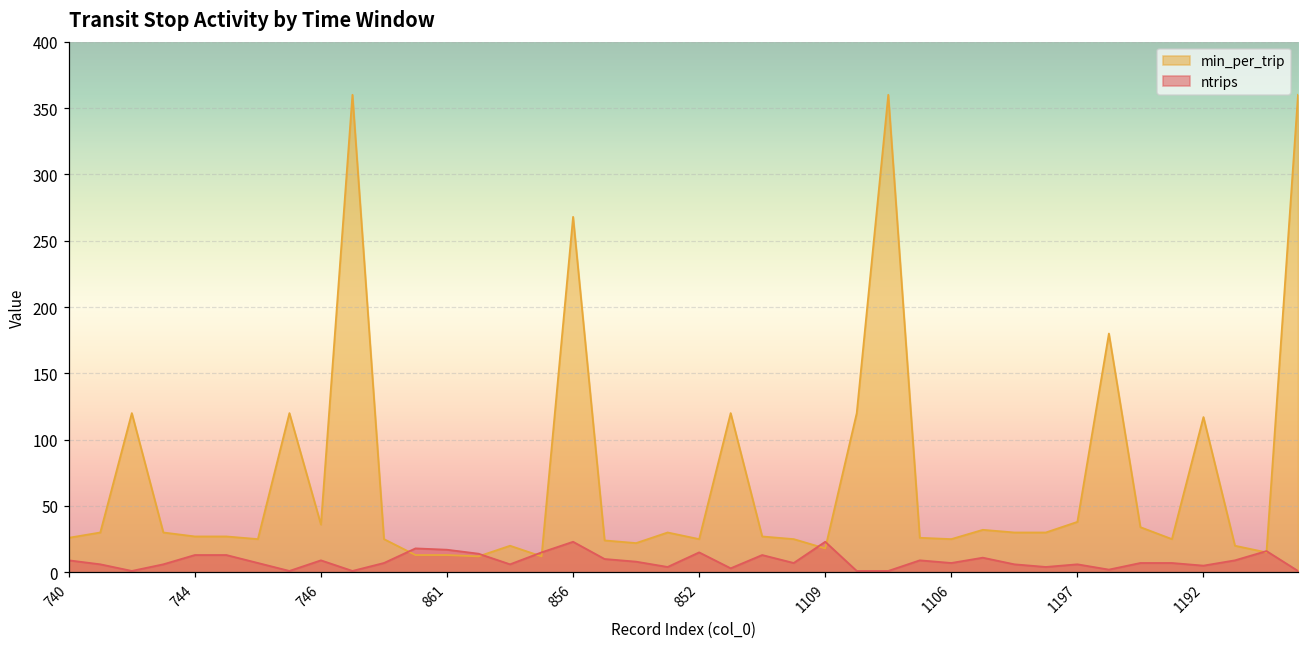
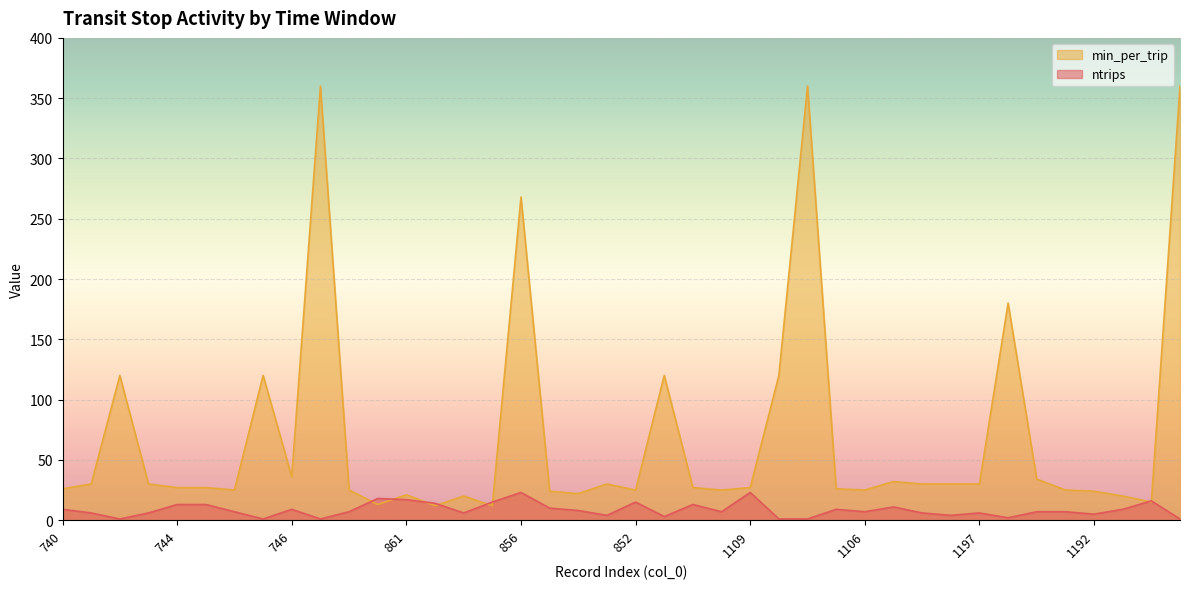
  {
    "min_per_trip": {
      "740": 26,
      "744": 27,
      "746": 36,
-     "861": 13,
+     "861": 21,
      "856": 268,
      "852": 25,
-     "1109": 18,
+     "1109": 27,
      "1106": 25,
-     "1197": 38,
-     "1192": 117
+     "1197": 30,
+     "1192": 24
    },
    "ntrips": {
      "740": 9,
      "744": 13,
      "746": 9,
      "861": 17,
      "856": 23,
      "852": 15,
      "1109": 23,
      "1106": 7,
      "1197": 6,
      "1192": 5
    }
  }
